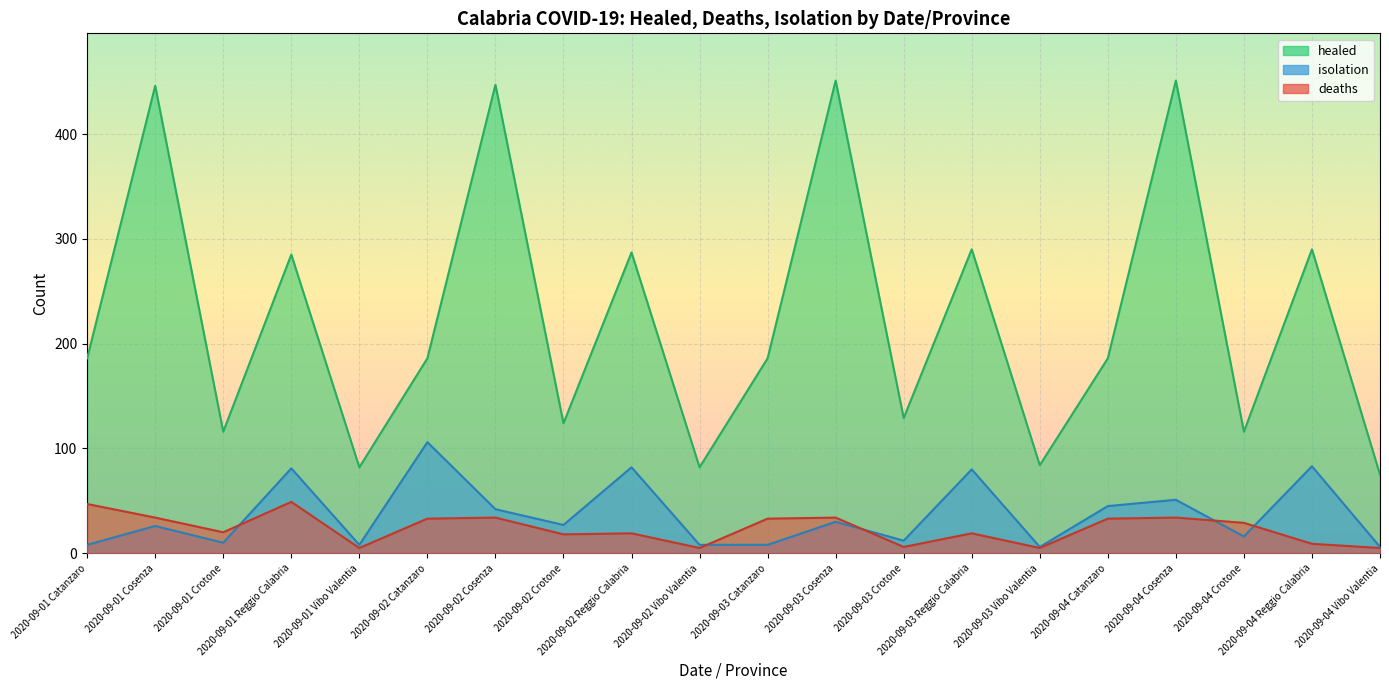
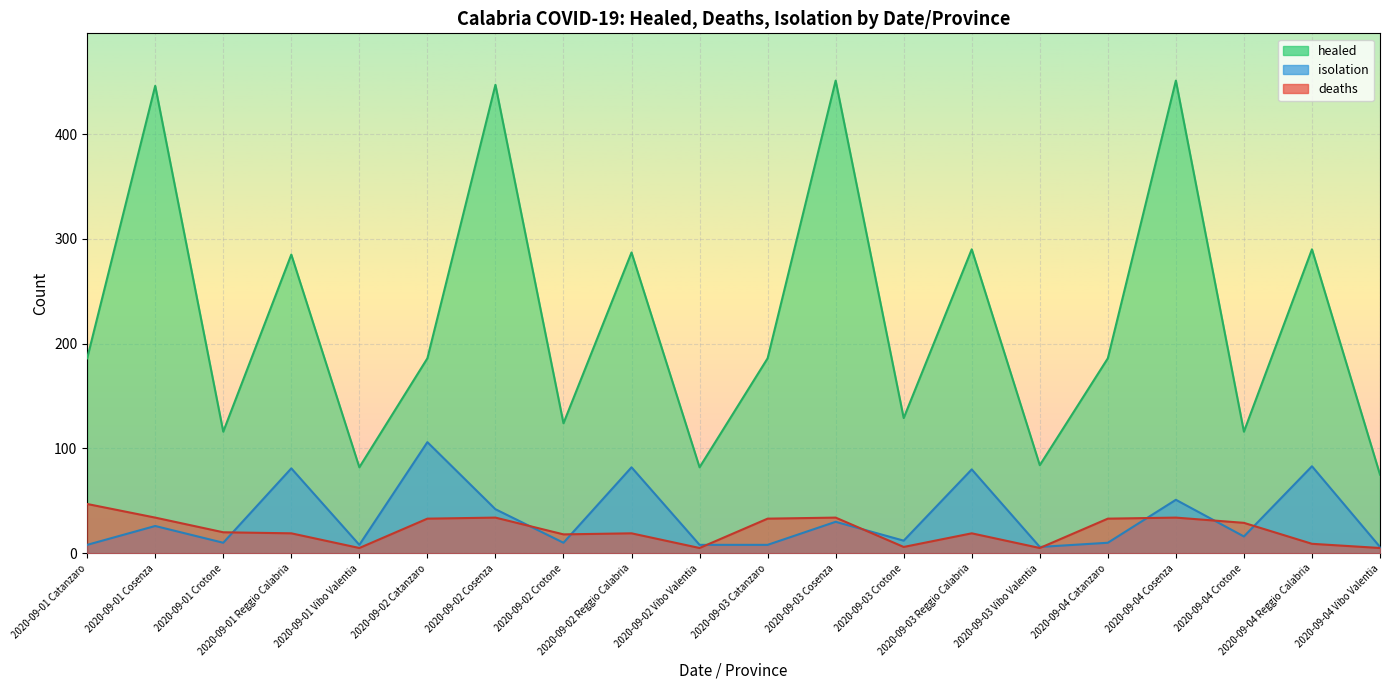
  {
    "healed": {
      "2020-09-01 Catanzaro": 186,
      "2020-09-01 Cosenza": 446,
      "2020-09-01 Crotone": 116,
      "2020-09-01 Reggio Calabria": 285,
      "2020-09-01 Vibo Valentia": 82,
      "2020-09-02 Catanzaro": 186,
      "2020-09-02 Cosenza": 447,
      "2020-09-02 Crotone": 124,
      "2020-09-02 Reggio Calabria": 287,
      "2020-09-02 Vibo Valentia": 82,
      "2020-09-03 Catanzaro": 186,
      "2020-09-03 Cosenza": 451,
      "2020-09-03 Crotone": 129,
      "2020-09-03 Reggio Calabria": 290,
      "2020-09-03 Vibo Valentia": 84,
      "2020-09-04 Catanzaro": 186,
      "2020-09-04 Cosenza": 451,
      "2020-09-04 Crotone": 116,
      "2020-09-04 Reggio Calabria": 290,
      "2020-09-04 Vibo Valentia": 75
    },
    "isolation": {
      "2020-09-01 Catanzaro": 8,
      "2020-09-01 Cosenza": 26,
      "2020-09-01 Crotone": 10,
      "2020-09-01 Reggio Calabria": 81,
      "2020-09-01 Vibo Valentia": 8,
      "2020-09-02 Catanzaro": 106,
      "2020-09-02 Cosenza": 42,
-     "2020-09-02 Crotone": 27,
+     "2020-09-02 Crotone": 10,
      "2020-09-02 Reggio Calabria": 82,
      "2020-09-02 Vibo Valentia": 8,
      "2020-09-03 Catanzaro": 8,
      "2020-09-03 Cosenza": 30,
      "2020-09-03 Crotone": 12,
      "2020-09-03 Reggio Calabria": 80,
-     "2020-09-04 Catanzaro": 45,
+     "2020-09-04 Catanzaro": 10,
      "2020-09-04 Cosenza": 51,
      "2020-09-04 Crotone": 16,
      "2020-09-04 Reggio Calabria": 83
    },
    "deaths": {
      "2020-09-01 Catanzaro": 47,
      "2020-09-01 Cosenza": 34,
      "2020-09-01 Crotone": 20,
-     "2020-09-01 Reggio Calabria": 49,
+     "2020-09-01 Reggio Calabria": 19,
      "2020-09-01 Vibo Valentia": 5,
      "2020-09-02 Catanzaro": 33,
      "2020-09-02 Cosenza": 34,
      "2020-09-02 Crotone": 18,
      "2020-09-02 Reggio Calabria": 19,
      "2020-09-02 Vibo Valentia": 5,
      "2020-09-03 Catanzaro": 33,
      "2020-09-03 Cosenza": 34,
      "2020-09-03 Crotone": 6,
      "2020-09-03 Reggio Calabria": 19,
      "2020-09-04 Catanzaro": 33,
      "2020-09-04 Cosenza": 34,
      "2020-09-04 Crotone": 29,
      "2020-09-04 Reggio Calabria": 9
    }
  }
